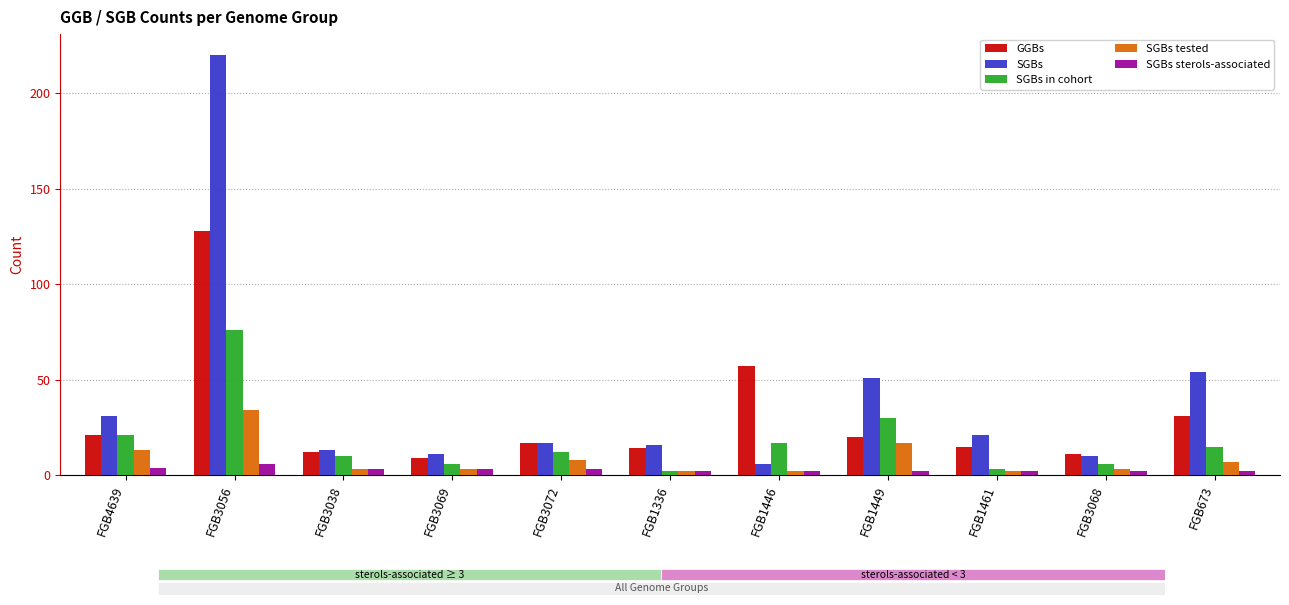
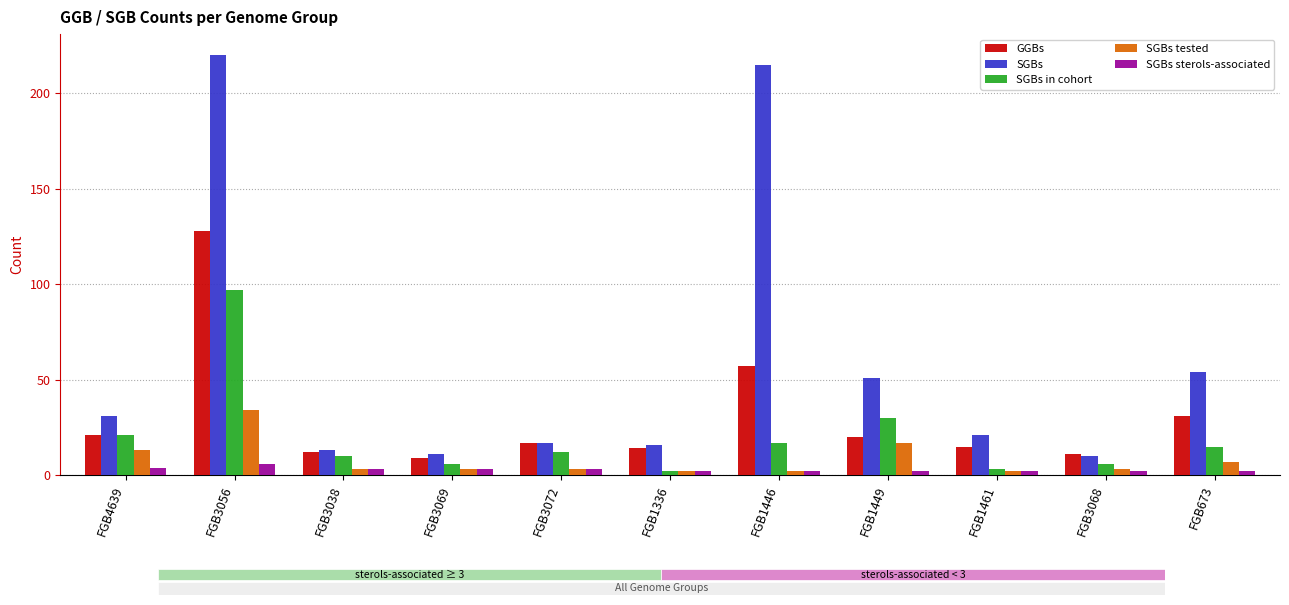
  {
    "GGBs": {
      "FGB4639": 21,
      "FGB3056": 128,
      "FGB3038": 12,
      "FGB3069": 9,
      "FGB3072": 17,
      "FGB1336": 14,
      "FGB1446": 57,
      "FGB1449": 20,
      "FGB1461": 15,
      "FGB3068": 11,
      "FGB673": 31
    },
    "SGBs": {
      "FGB4639": 31,
      "FGB3056": 220,
      "FGB3038": 13,
      "FGB3069": 11,
      "FGB3072": 17,
      "FGB1336": 16,
-     "FGB1446": 6,
+     "FGB1446": 215,
      "FGB1449": 51,
      "FGB1461": 21,
      "FGB3068": 10,
      "FGB673": 54
    },
    "SGBs in cohort": {
      "FGB4639": 21,
-     "FGB3056": 76,
+     "FGB3056": 97,
      "FGB3038": 10,
      "FGB3069": 6,
      "FGB3072": 12,
      "FGB1336": 2,
      "FGB1446": 17,
      "FGB1449": 30,
      "FGB1461": 3,
      "FGB3068": 6,
      "FGB673": 15
    },
    "SGBs tested": {
      "FGB4639": 13,
      "FGB3056": 34,
      "FGB3038": 3,
      "FGB3069": 3,
-     "FGB3072": 8,
+     "FGB3072": 3,
      "FGB1336": 2,
      "FGB1446": 2,
      "FGB1449": 17,
      "FGB1461": 2,
      "FGB3068": 3,
      "FGB673": 7
    },
    "SGBs sterols-associated": {
      "FGB4639": 4,
      "FGB3056": 6,
      "FGB3038": 3,
      "FGB3069": 3,
      "FGB3072": 3,
      "FGB1336": 2,
      "FGB1446": 2,
      "FGB1449": 2,
      "FGB1461": 2,
      "FGB3068": 2,
      "FGB673": 2
    }
  }
